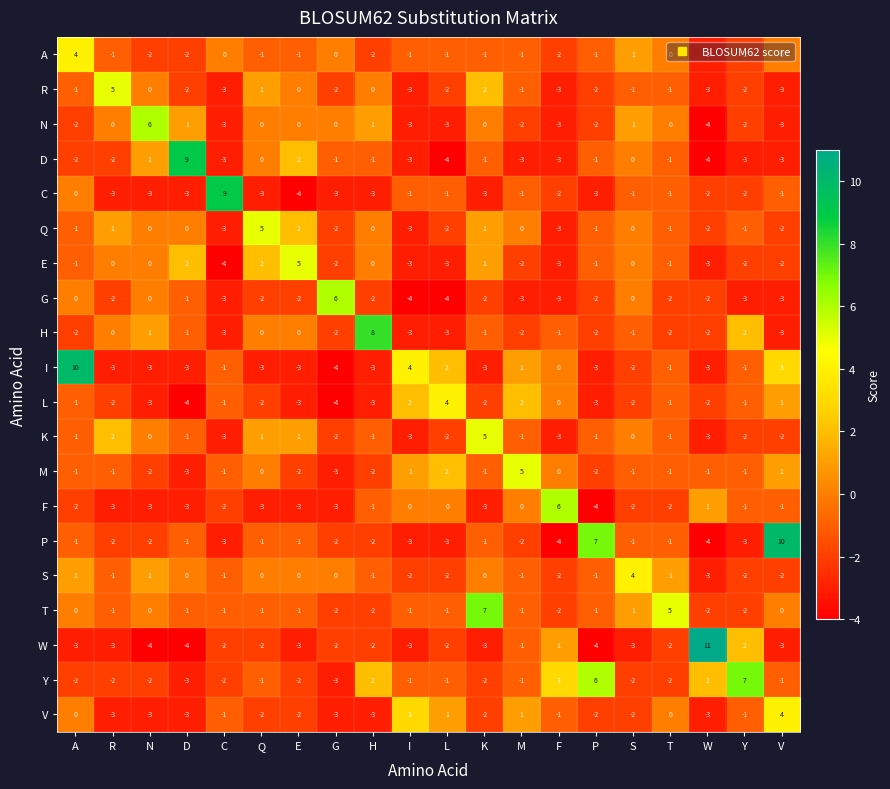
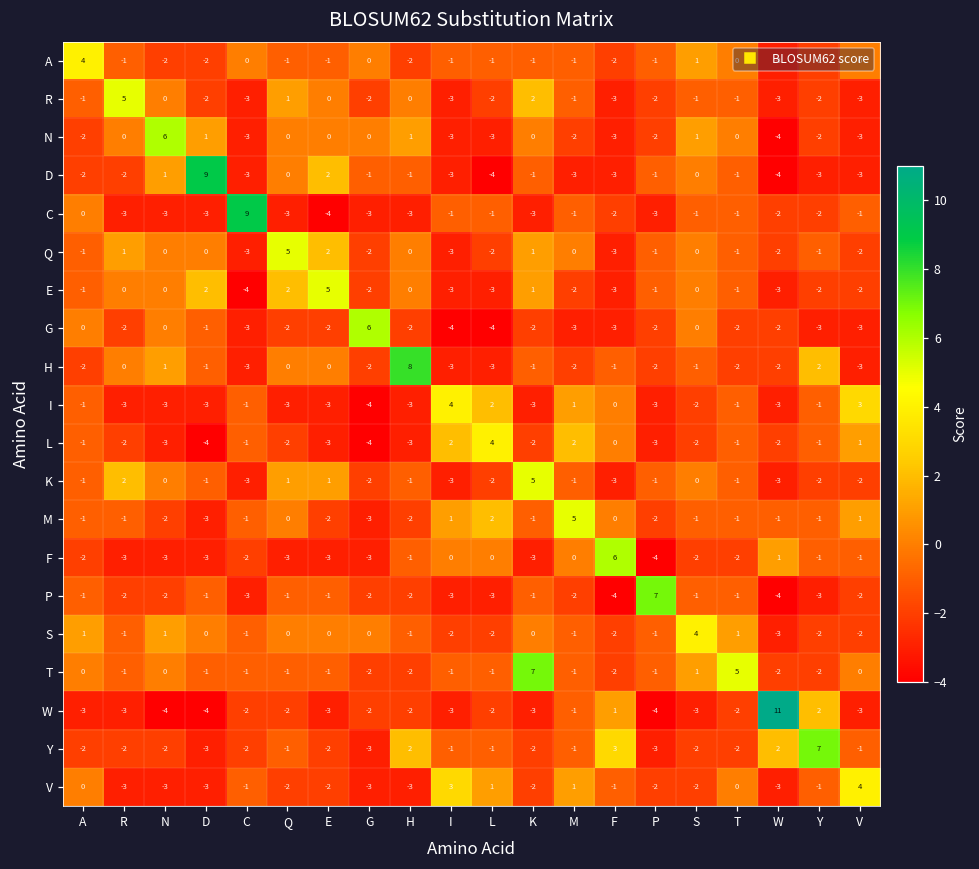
  {
    "I": {
-     "A": 10,
+     "A": -1,
      "R": -3,
      "N": -3,
      "D": -3,
      "C": -1,
      "Q": -3,
      "E": -3,
      "G": -4,
      "H": -3,
      "I": 4,
      "L": 2,
      "K": -3,
      "M": 1,
      "F": 0,
      "P": -3,
      "S": -2,
      "T": -1,
      "W": -3,
      "Y": -1,
      "V": 3
    },
    "P": {
      "A": -1,
      "R": -2,
      "N": -2,
      "D": -1,
      "C": -3,
      "Q": -1,
      "E": -1,
      "G": -2,
      "H": -2,
      "I": -3,
      "L": -3,
      "K": -1,
      "M": -2,
      "F": -4,
      "P": 7,
      "S": -1,
      "T": -1,
      "W": -4,
      "Y": -3,
-     "V": 10
+     "V": -2
    },
    "Y": {
      "A": -2,
      "R": -2,
      "N": -2,
      "D": -3,
      "C": -2,
      "Q": -1,
      "E": -2,
      "G": -3,
      "H": 2,
      "I": -1,
      "L": -1,
      "K": -2,
      "M": -1,
      "F": 3,
-     "P": 6,
+     "P": -3,
      "S": -2,
      "T": -2,
      "W": 2,
      "Y": 7,
      "V": -1
    }
  }
